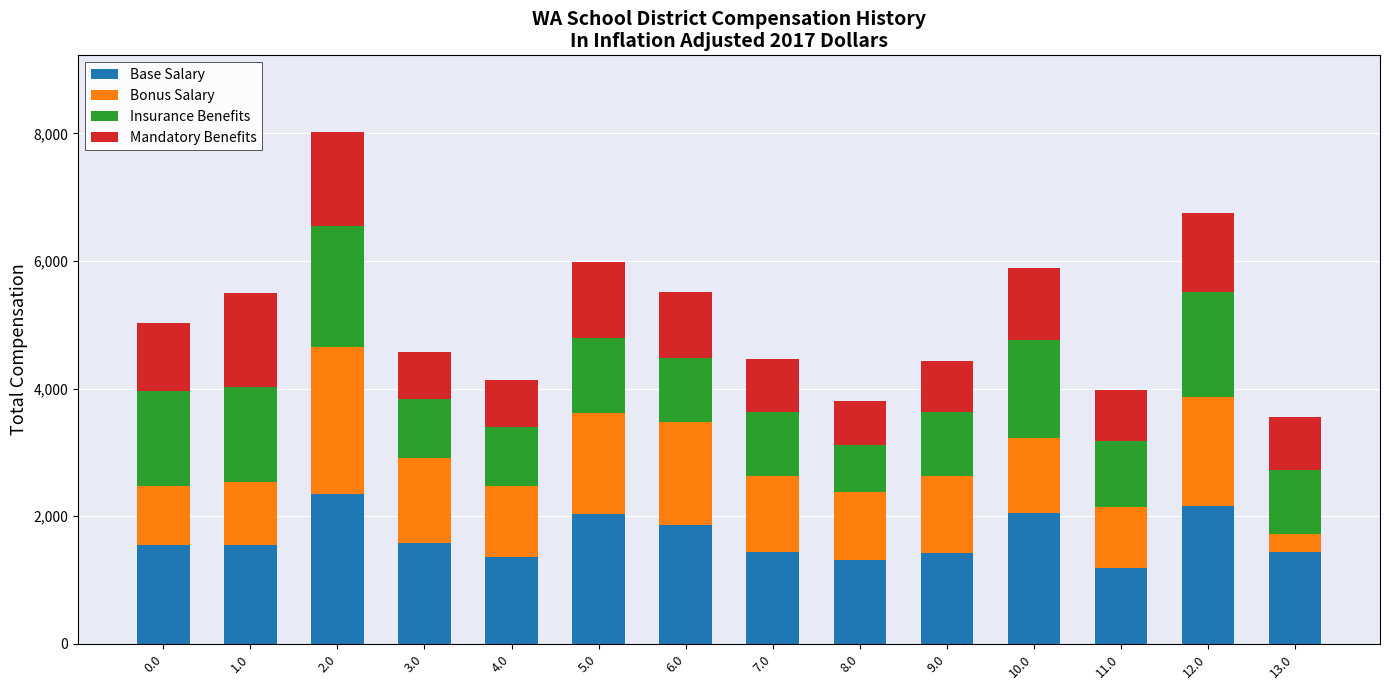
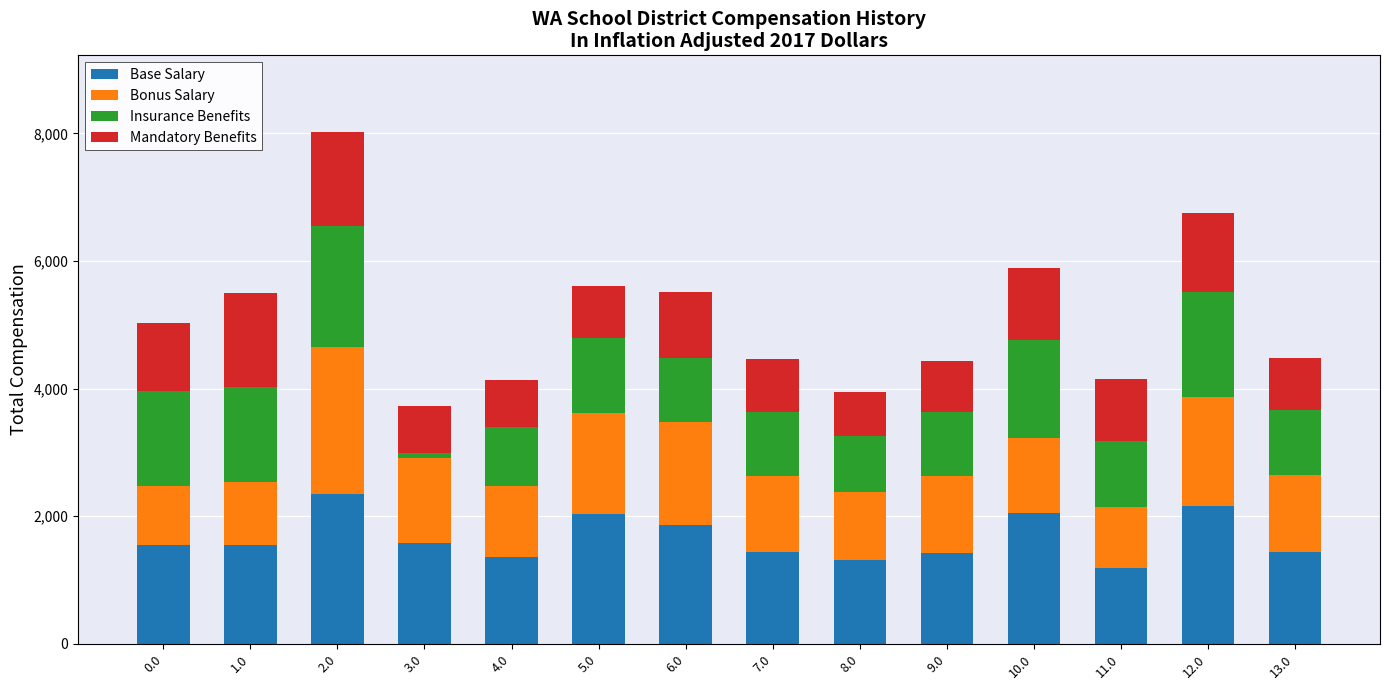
  {
    "Base Salary": {
      "0.0": "1,500",
      "1.0": "1,500",
      "2.0": "2,400",
      "3.0": "1,600",
      "4.0": "1,400",
      "5.0": "2,000",
      "6.0": "1,900",
      "7.0": "1,400",
      "8.0": "1,300",
      "9.0": "1,400",
      "10.0": "2,000",
      "11.0": "1,200",
      "12.0": "2,200",
      "13.0": "1,400"
    },
    "Bonus Salary": {
      "0.0": "900",
      "1.0": "1,000",
      "2.0": "2,300",
      "3.0": "1,300",
      "4.0": "1,100",
      "5.0": "1,600",
      "6.0": "1,600",
      "7.0": "1,200",
      "8.0": "1,100",
      "9.0": "1,200",
      "10.0": "1,200",
      "11.0": "1,000",
      "12.0": "1,700",
-     "13.0": "300"
+     "13.0": "1,200"
    },
    "Insurance Benefits": {
      "0.0": "1,500",
      "1.0": "1,500",
      "2.0": "1,900",
-     "3.0": "900",
+     "3.0": "100",
      "4.0": "900",
      "5.0": "1,200",
      "6.0": "1,000",
      "7.0": "1,000",
-     "8.0": "700",
+     "8.0": "900",
      "9.0": "1,000",
      "10.0": "1,500",
      "11.0": "1,000",
      "12.0": "1,600",
      "13.0": "1,000"
    },
    "Mandatory Benefits": {
      "0.0": "1,100",
      "1.0": "1,500",
      "2.0": "1,500",
      "3.0": "700",
      "4.0": "700",
-     "5.0": "1,200",
+     "5.0": "800",
      "6.0": "1,000",
      "7.0": "800",
      "8.0": "700",
      "9.0": "800",
      "10.0": "1,100",
-     "11.0": "800",
+     "11.0": "1,000",
      "12.0": "1,200",
      "13.0": "800"
    }
  }
